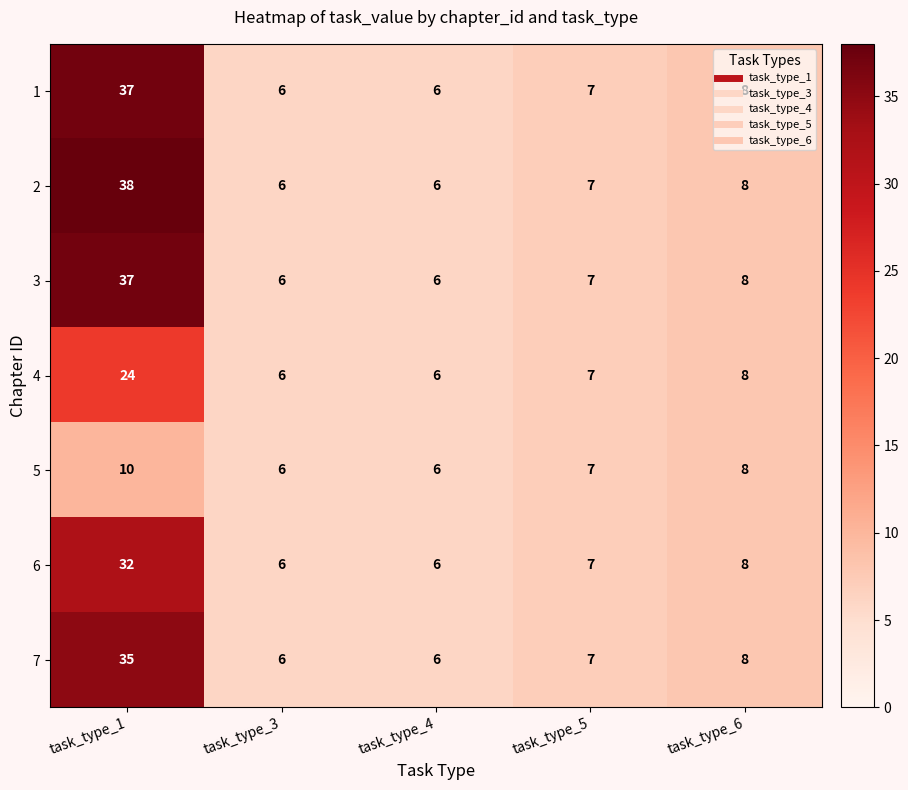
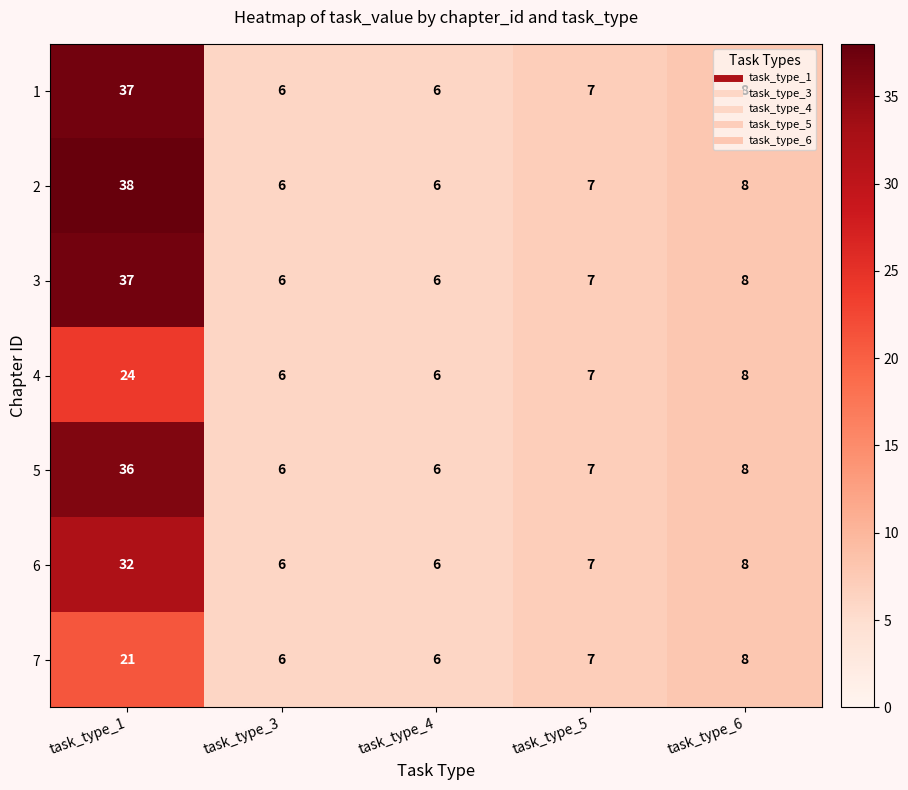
  {
    "1": {
      "task_type_1": 37,
      "task_type_3": 6,
      "task_type_4": 6,
      "task_type_5": 7
    },
    "2": {
      "task_type_1": 38,
      "task_type_3": 6,
      "task_type_4": 6,
      "task_type_5": 7,
      "task_type_6": 8
    },
    "3": {
      "task_type_1": 37,
      "task_type_3": 6,
      "task_type_4": 6,
      "task_type_5": 7,
      "task_type_6": 8
    },
    "4": {
      "task_type_1": 24,
      "task_type_3": 6,
      "task_type_4": 6,
      "task_type_5": 7,
      "task_type_6": 8
    },
    "5": {
-     "task_type_1": 10,
+     "task_type_1": 36,
      "task_type_3": 6,
      "task_type_4": 6,
      "task_type_5": 7,
      "task_type_6": 8
    },
    "6": {
      "task_type_1": 32,
      "task_type_3": 6,
      "task_type_4": 6,
      "task_type_5": 7,
      "task_type_6": 8
    },
    "7": {
-     "task_type_1": 35,
+     "task_type_1": 21,
      "task_type_3": 6,
      "task_type_4": 6,
      "task_type_5": 7,
      "task_type_6": 8
    }
  }
